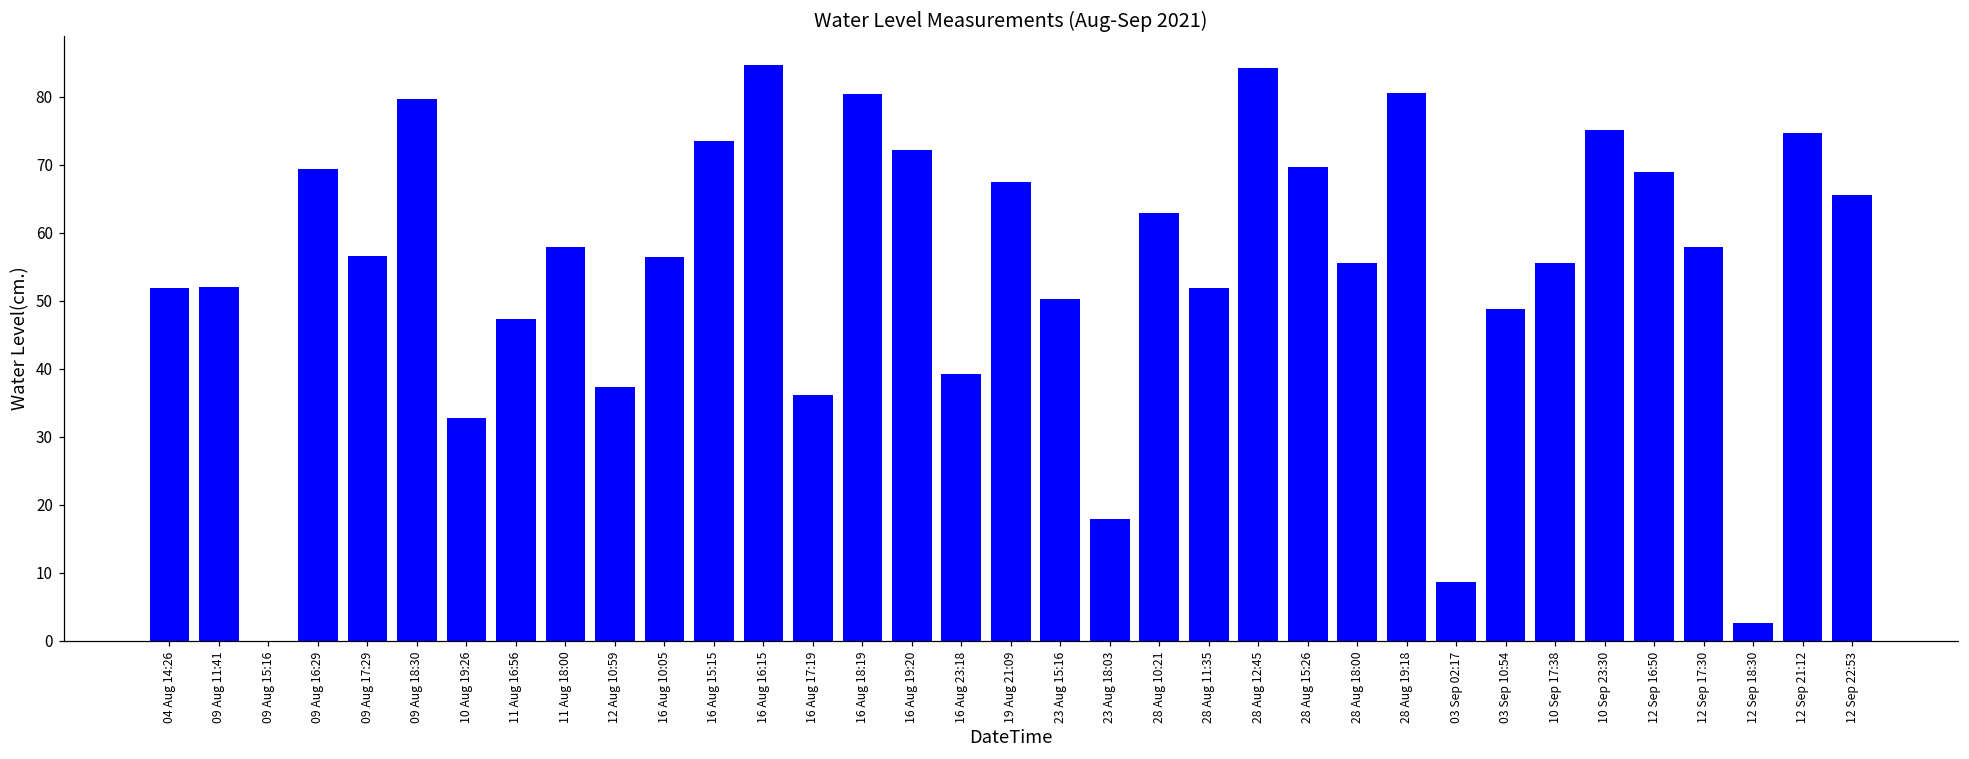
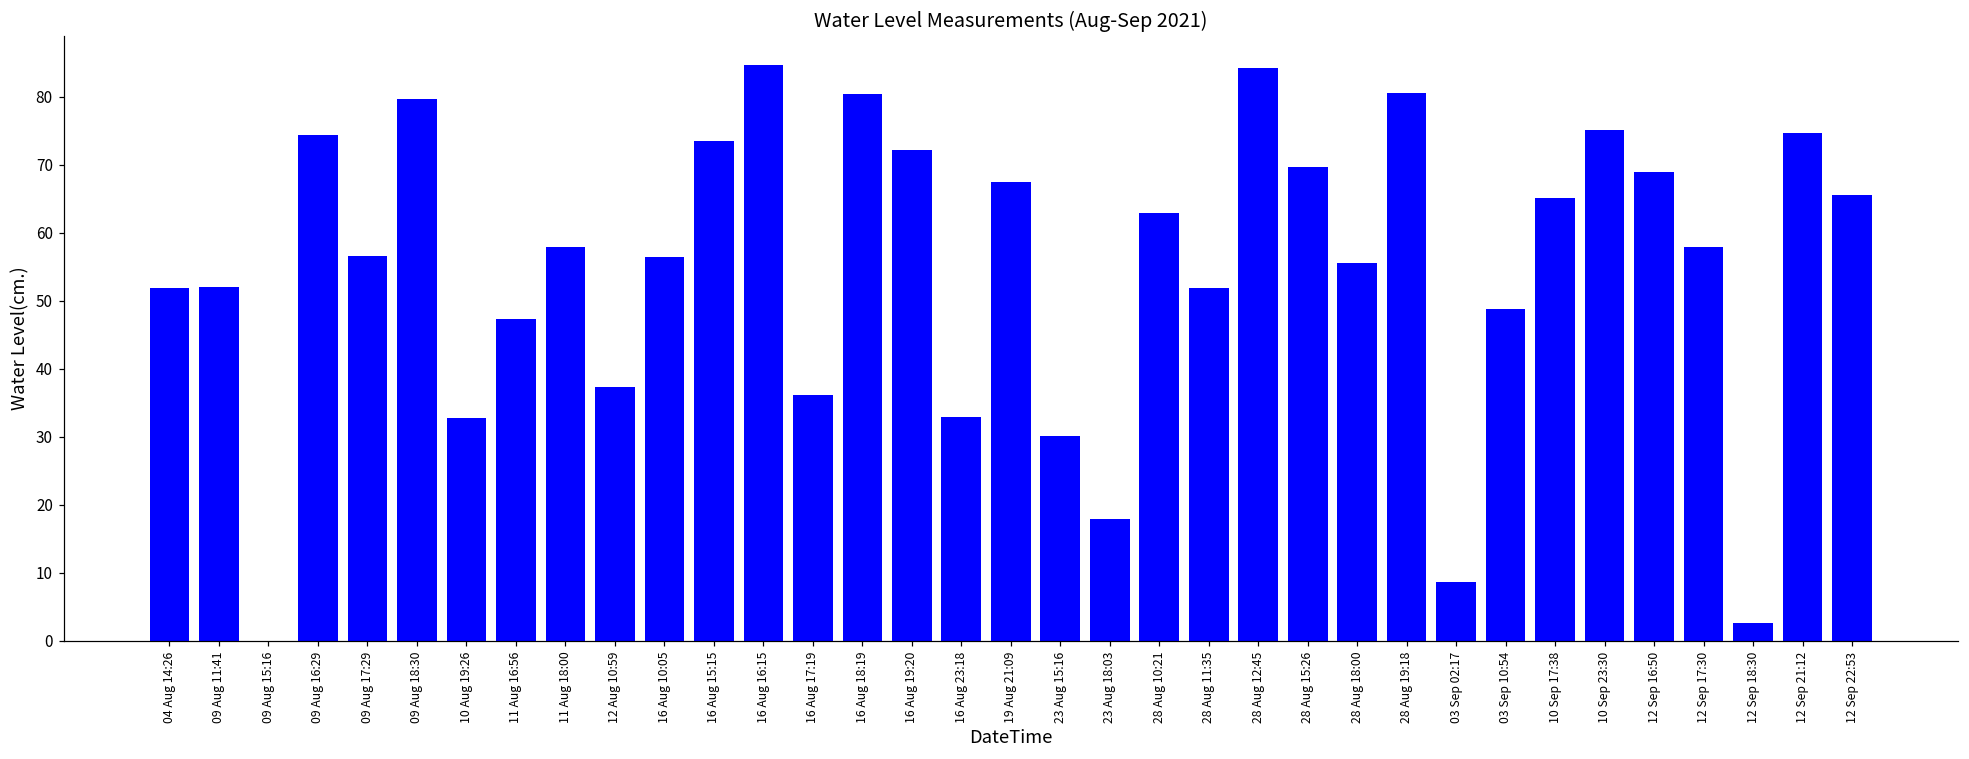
  {
    "04 Aug 14:26": 52,
    "09 Aug 11:41": 52,
    "09 Aug 15:16": 0,
-   "09 Aug 16:29": 69,
+   "09 Aug 16:29": 74,
    "09 Aug 17:29": 57,
    "09 Aug 18:30": 80,
    "10 Aug 19:26": 33,
    "11 Aug 16:56": 47,
    "11 Aug 18:00": 58,
    "12 Aug 10:59": 37,
    "16 Aug 10:05": 56,
    "16 Aug 15:15": 74,
    "16 Aug 16:15": 85,
    "16 Aug 17:19": 36,
    "16 Aug 18:19": 80,
    "16 Aug 19:20": 72,
-   "16 Aug 23:18": 39,
+   "16 Aug 23:18": 33,
    "19 Aug 21:09": 67,
-   "23 Aug 15:16": 50,
+   "23 Aug 15:16": 30,
    "23 Aug 18:03": 18,
    "28 Aug 10:21": 63,
    "28 Aug 11:35": 52,
    "28 Aug 12:45": 84,
    "28 Aug 15:26": 70,
    "28 Aug 18:00": 56,
    "28 Aug 19:18": 81,
    "03 Sep 02:17": 9,
    "03 Sep 10:54": 49,
-   "10 Sep 17:38": 56,
+   "10 Sep 17:38": 65,
    "10 Sep 23:30": 75,
    "12 Sep 16:50": 69,
    "12 Sep 17:30": 58,
    "12 Sep 18:30": 3,
    "12 Sep 21:12": 75,
    "12 Sep 22:53": 66
  }
